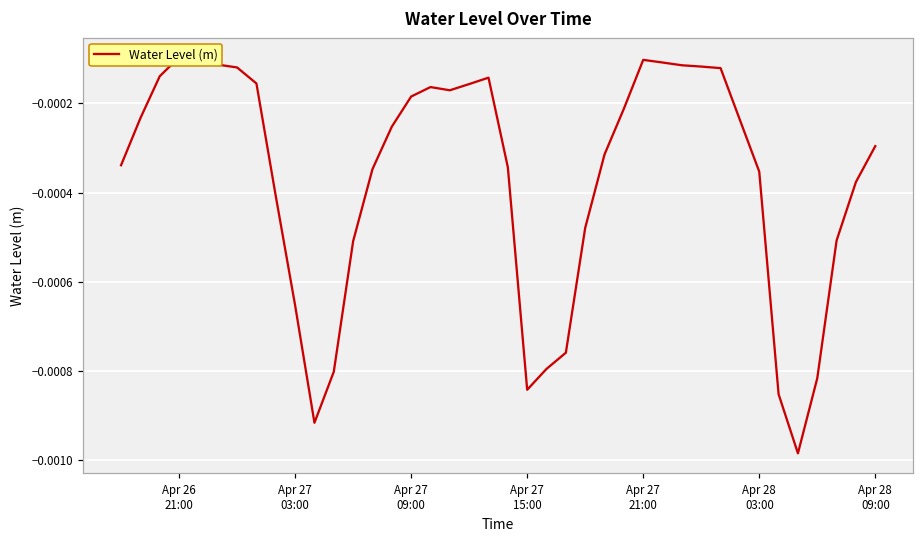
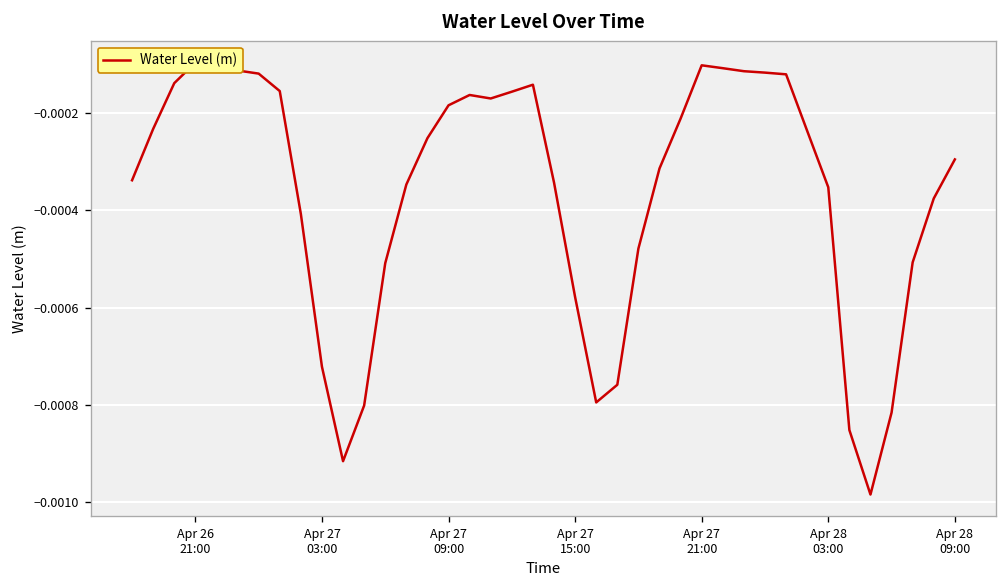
  {
-   "Apr 27 03:00": -0.00065,
+   "Apr 27 03:00": -0.00072,
    "Apr 27 09:00": -0.00018,
-   "Apr 27 15:00": -0.00084,
+   "Apr 27 15:00": -0.00058,
    "Apr 27 21:00": -0.00010,
    "Apr 28 03:00": -0.00035,
    "Apr 28 09:00": -0.00030
  }
